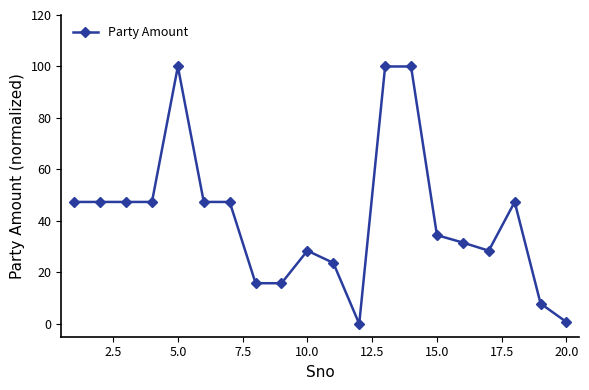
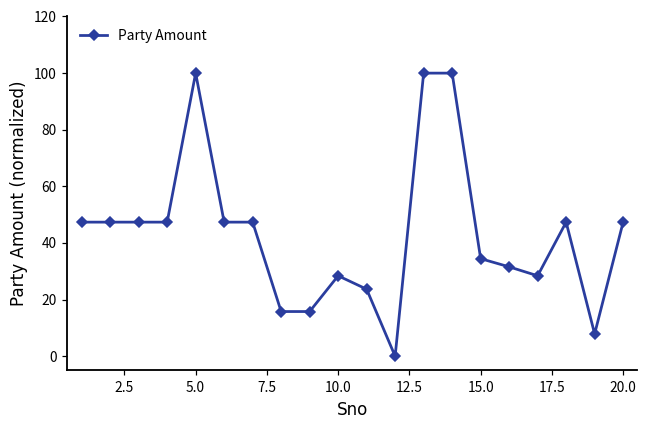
  {
    "5.0": 100,
    "10.0": 28,
    "15.0": 34,
-   "20.0": 1
+   "20.0": 47
  }
